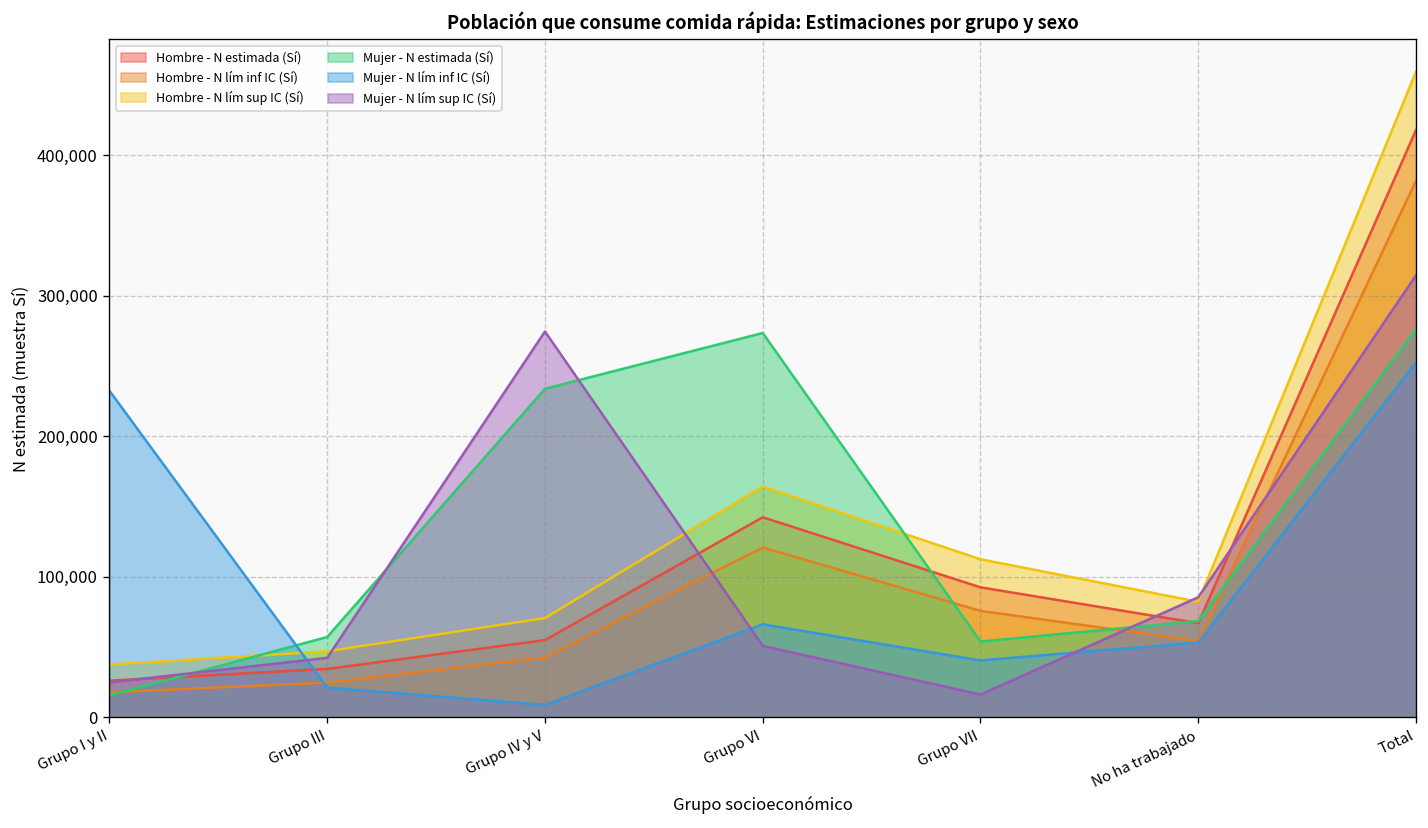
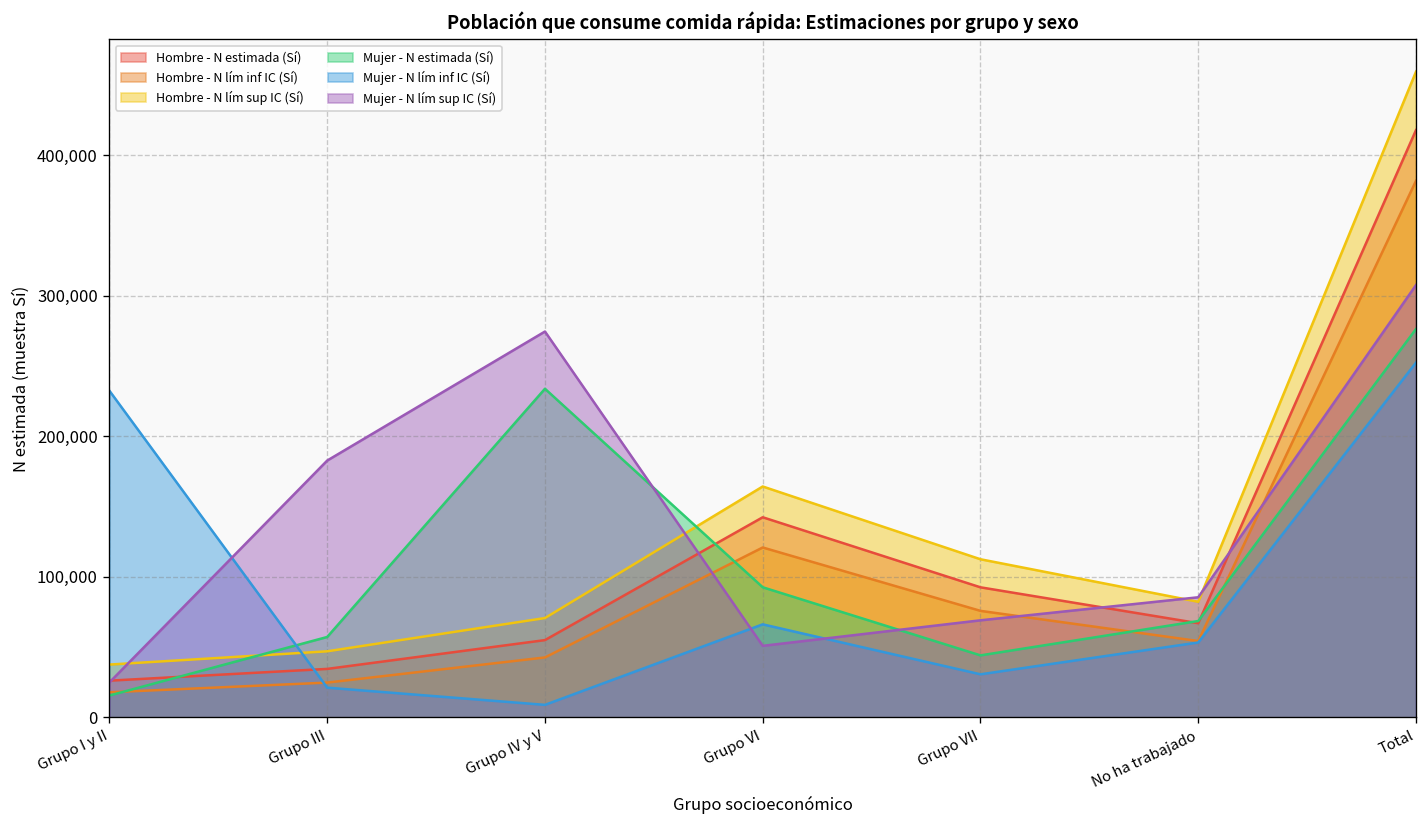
  {
    "Mujer - N estimada (Sí)": {
      "Grupo I y II": "16,000",
      "Grupo III": "57,000",
      "Grupo IV y V": "234,000",
-     "Grupo VI": "273,000",
-     "Grupo VII": "54,000",
+     "Grupo VI": "93,000",
+     "Grupo VII": "44,000",
      "Total": "276,000"
    },
    "Mujer - N lím inf IC (Sí)": {
      "Grupo I y II": "232,000",
      "Grupo III": "21,000",
      "Grupo IV y V": "9,000",
      "Grupo VI": "66,000",
-     "Grupo VII": "41,000",
+     "Grupo VII": "31,000",
      "Total": "252,000"
    },
    "Mujer - N lím sup IC (Sí)": {
-     "Grupo III": "42,000",
+     "Grupo III": "183,000",
      "Grupo IV y V": "275,000",
      "Grupo VI": "51,000",
-     "Grupo VII": "16,000",
+     "Grupo VII": "69,000",
      "No ha trabajado": "85,000",
-     "Total": "315,000"
+     "Total": "308,000"
    }
  }
